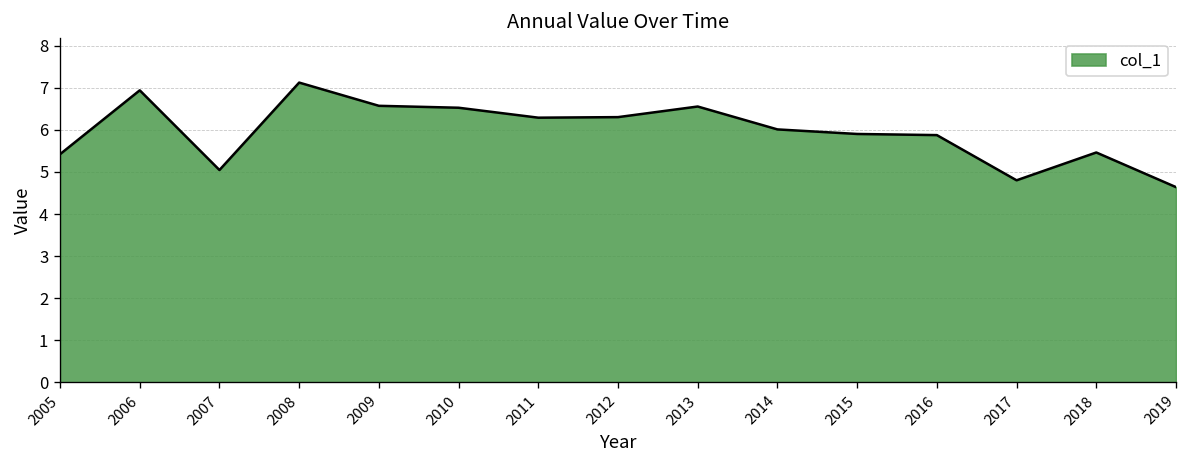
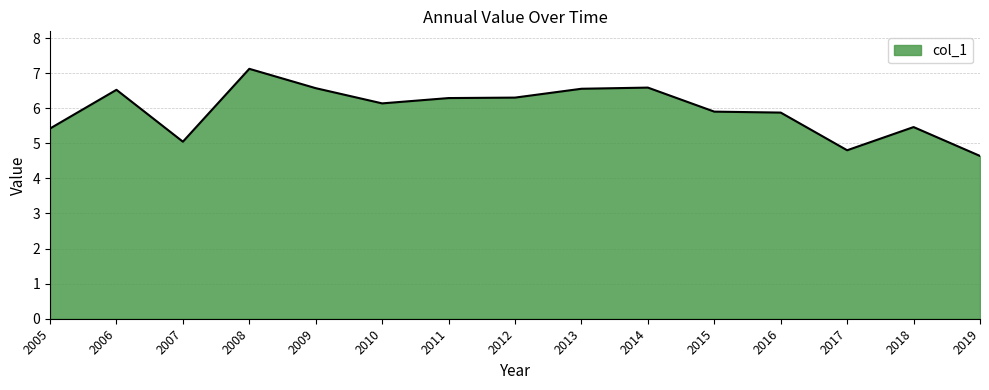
  {
    "2005": 5.4,
-   "2006": 6.9,
+   "2006": 6.5,
    "2007": 5.0,
    "2008": 7.1,
    "2009": 6.6,
-   "2010": 6.5,
+   "2010": 6.1,
    "2011": 6.3,
    "2012": 6.3,
    "2013": 6.6,
-   "2014": 6.0,
+   "2014": 6.6,
    "2015": 5.9,
    "2016": 5.9,
    "2017": 4.8,
    "2018": 5.5,
    "2019": 4.6
  }
